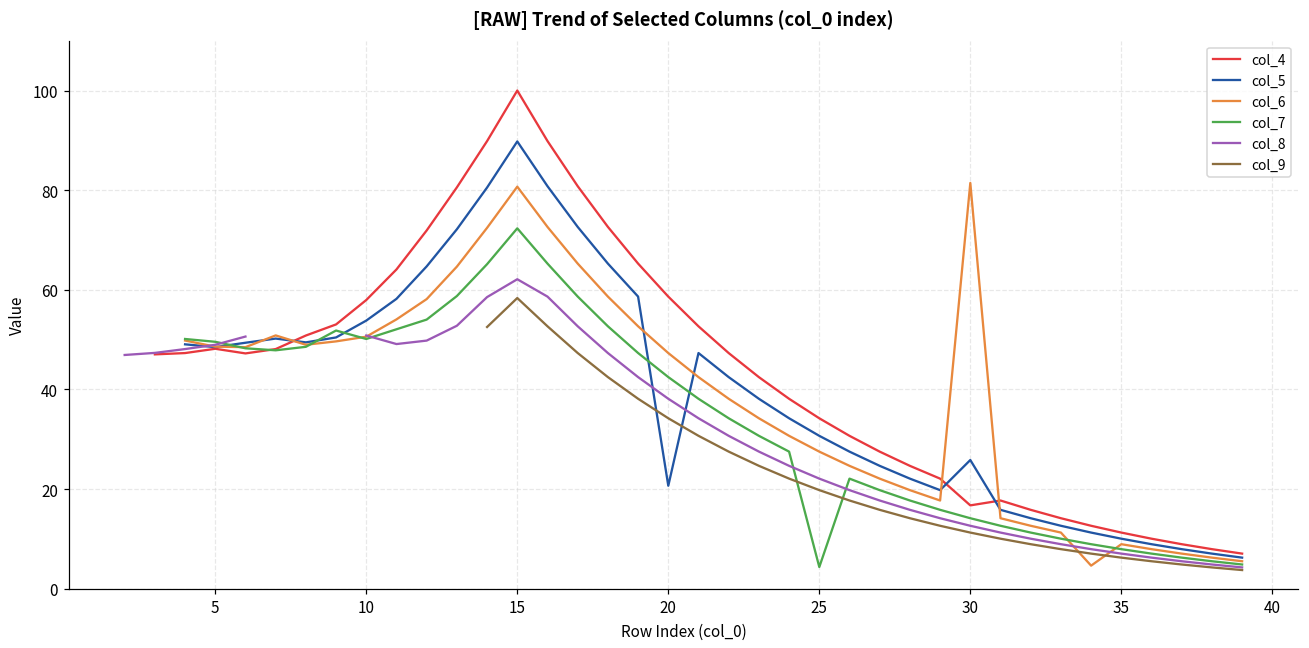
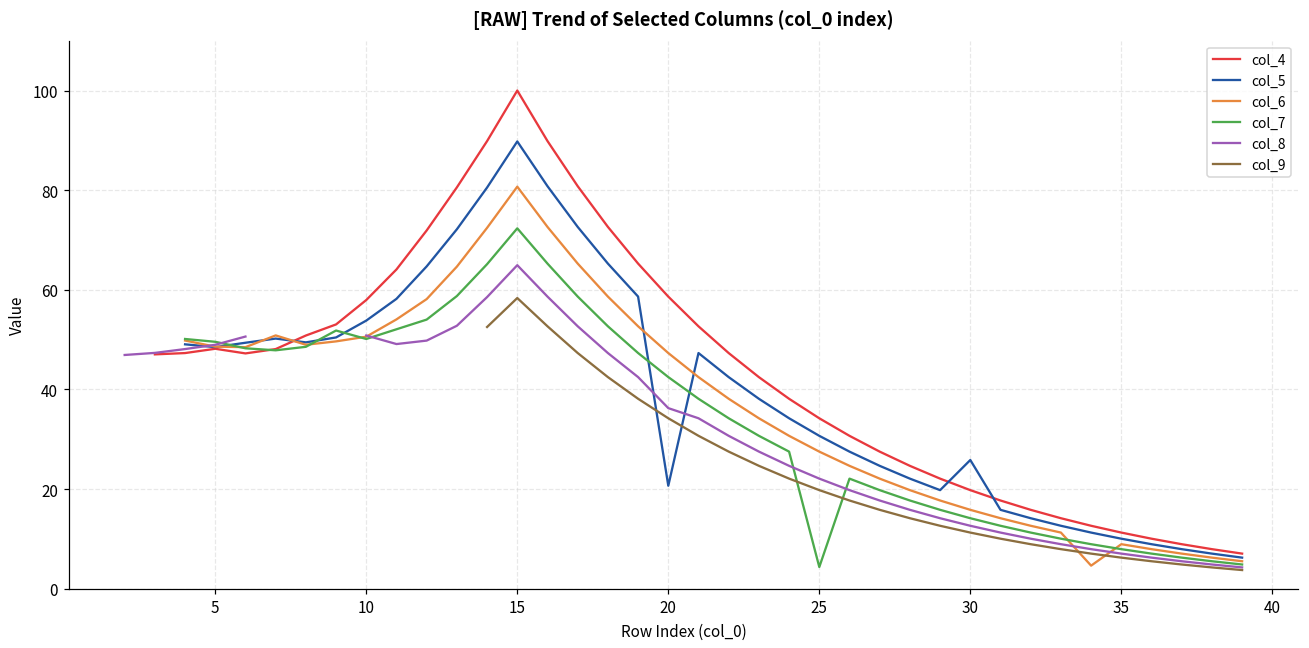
  {
    "col_4": {
      "10": 58,
      "15": 100,
      "20": 59,
      "25": 34,
-     "30": 17,
+     "30": 20,
      "35": 11
    },
    "col_5": {
      "10": 54,
      "15": 90,
      "20": 21,
      "25": 31,
      "30": 26,
      "35": 10
    },
    "col_6": {
      "15": 81,
      "20": 47,
      "25": 28,
-     "30": 81,
+     "30": 16,
      "35": 9
    },
    "col_7": {
      "5": 50,
      "15": 72,
      "20": 42,
      "25": 4,
      "30": 14,
      "35": 8
    },
    "col_8": {
-     "15": 62,
-     "20": 38,
+     "15": 65,
+     "20": 36,
      "25": 22,
      "30": 13,
      "35": 7
    },
    "col_9": {
      "15": 58,
      "20": 34,
      "25": 20,
      "30": 11,
      "35": 6
    }
  }
